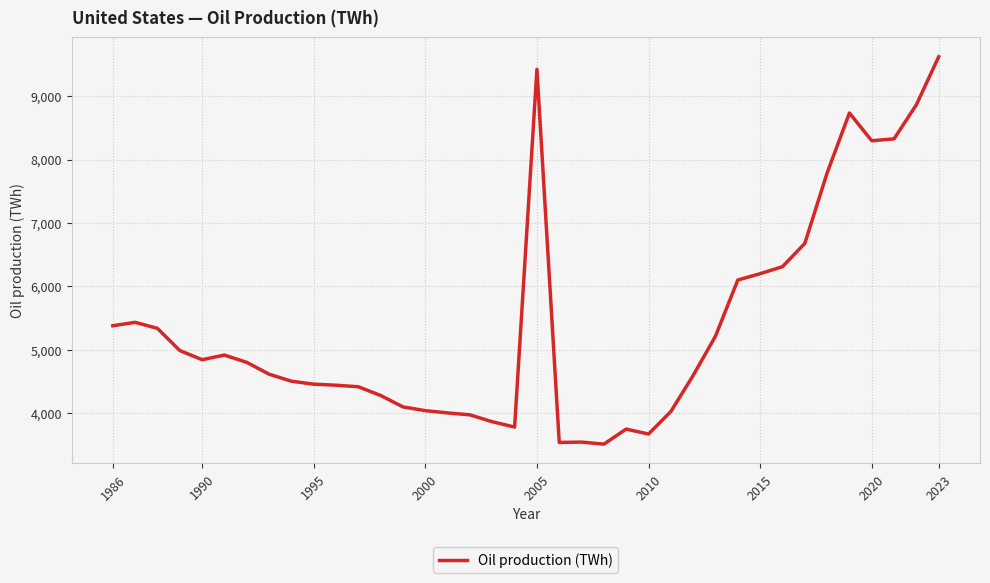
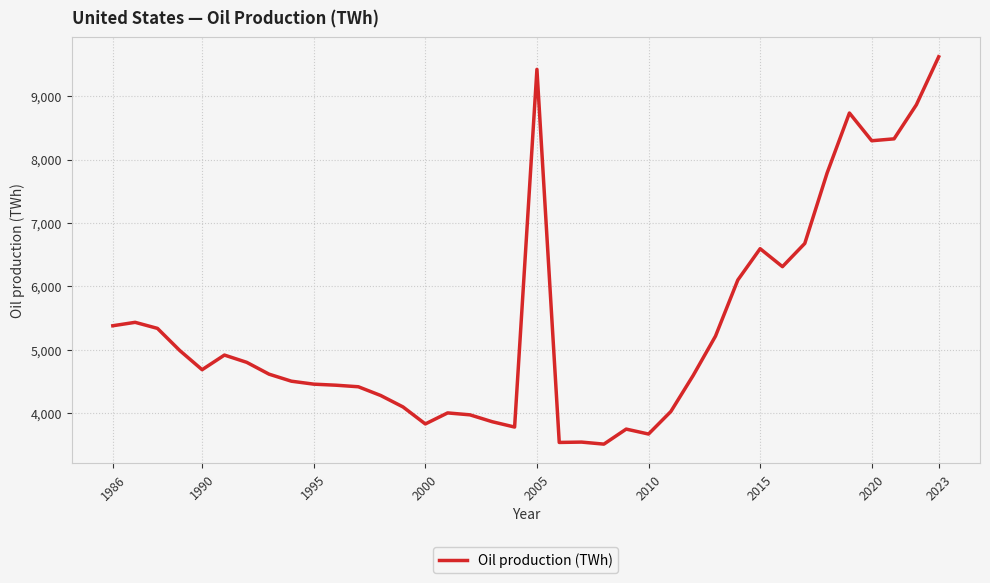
  {
    "1986": "5,400",
-   "1990": "4,800",
+   "1990": "4,700",
    "1995": "4,500",
-   "2000": "4,000",
+   "2000": "3,800",
    "2005": "9,400",
    "2010": "3,700",
-   "2015": "6,200",
+   "2015": "6,600",
    "2020": "8,300",
    "2023": "9,600"
  }
